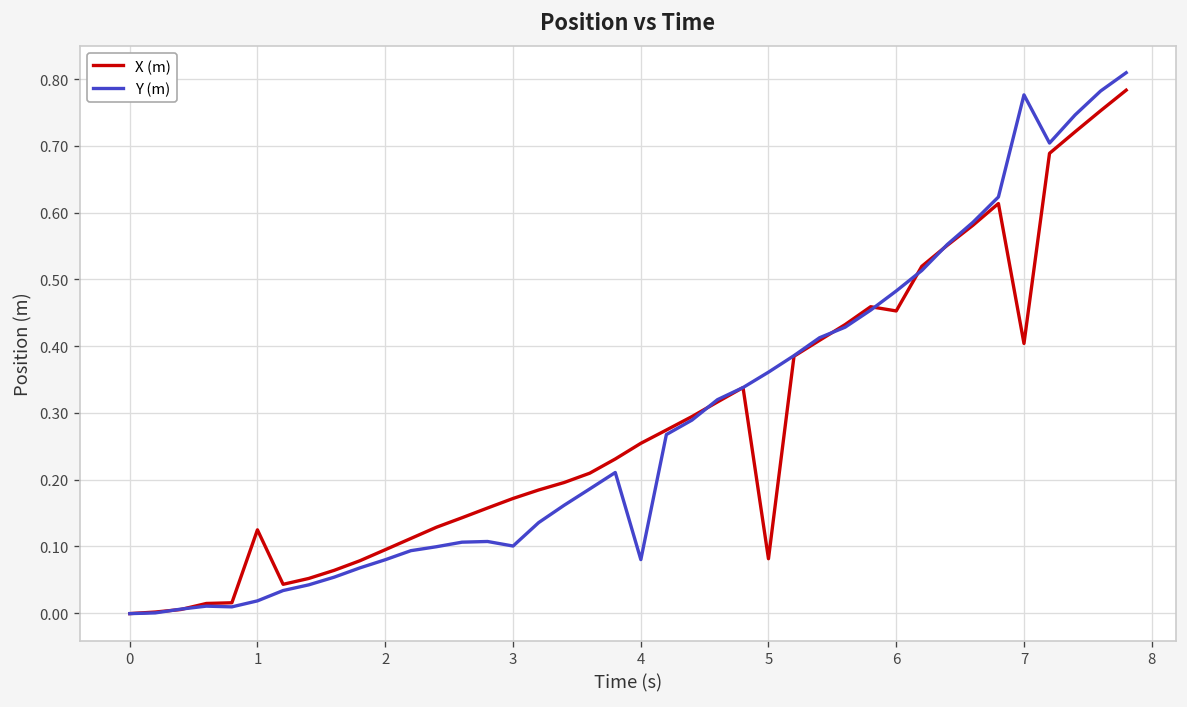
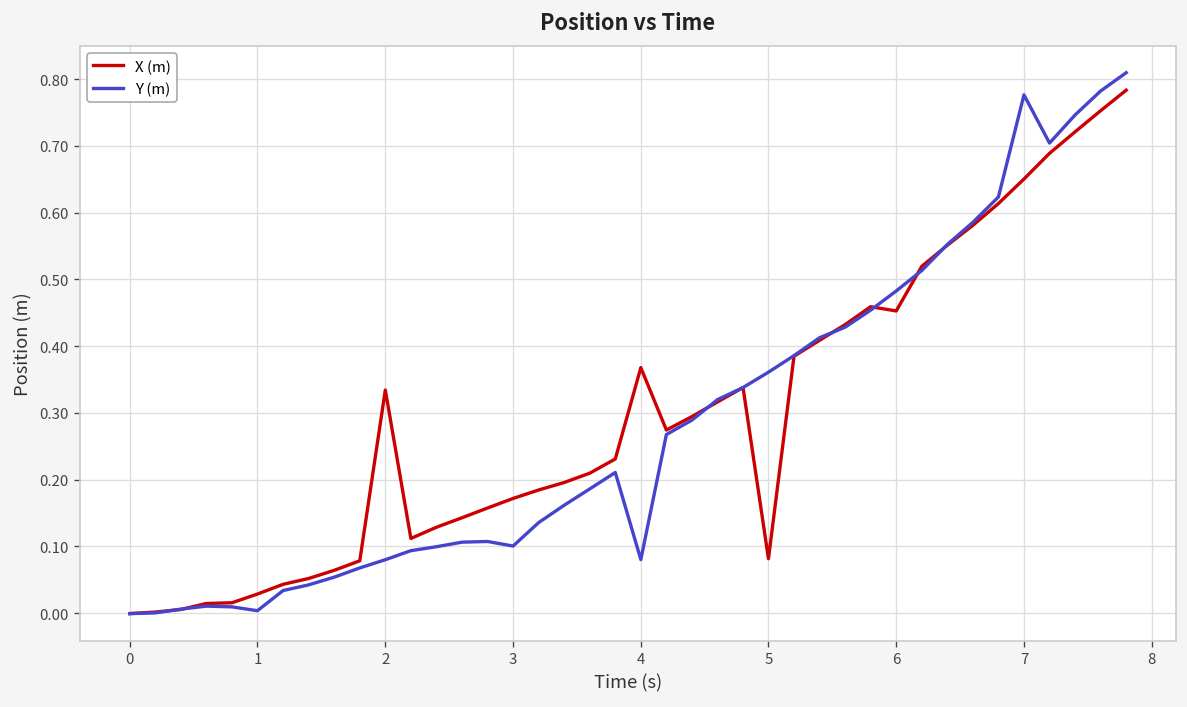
  {
    "X (m)": {
-     "1": 0.12,
-     "2": 0.10,
+     "1": 0.03,
+     "2": 0.33,
      "3": 0.17,
-     "4": 0.25,
+     "4": 0.37,
      "5": 0.08,
      "6": 0.45,
-     "7": 0.40
+     "7": 0.65
    },
    "Y (m)": {
-     "1": 0.02,
+     "1": 0.00,
      "2": 0.08,
      "3": 0.10,
      "4": 0.08,
      "5": 0.36,
      "6": 0.48,
      "7": 0.78
    }
  }
